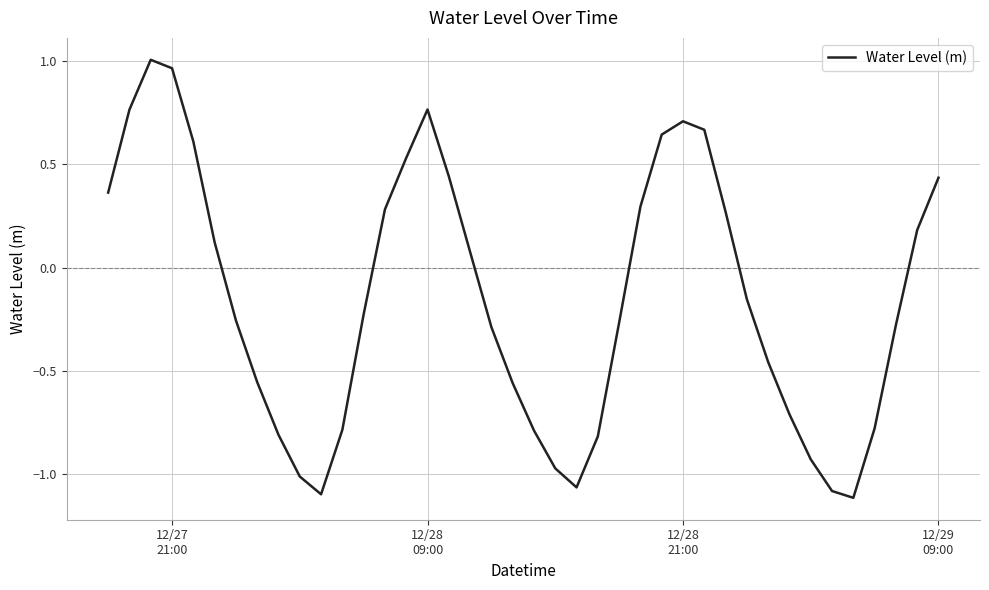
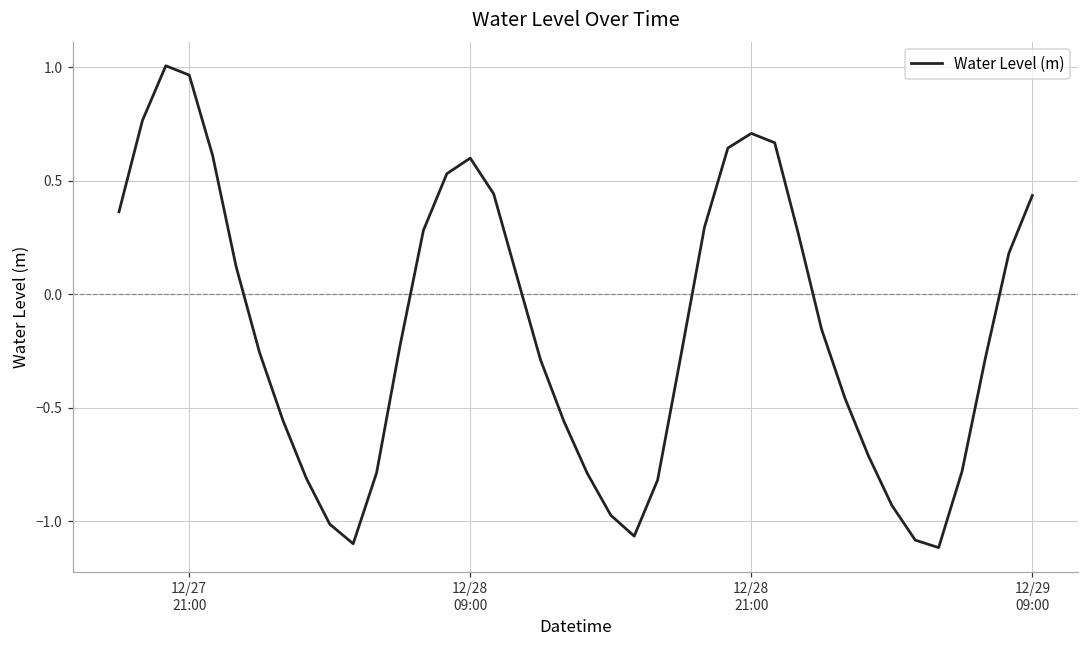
  {
    "12/27 21:00": 0.97,
-   "12/28 09:00": 0.77,
+   "12/28 09:00": 0.60,
    "12/28 21:00": 0.71,
    "12/29 09:00": 0.44
  }
